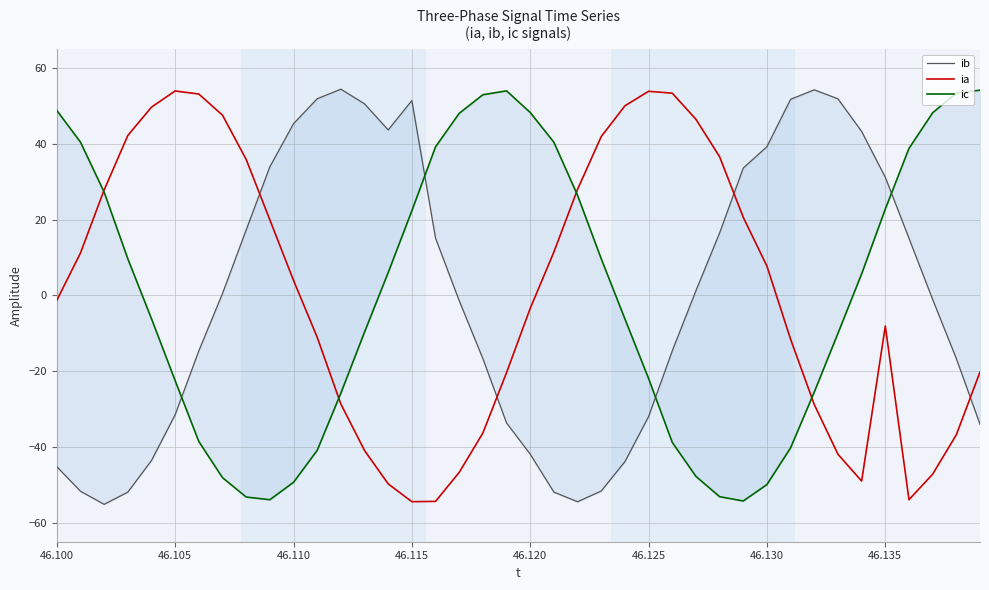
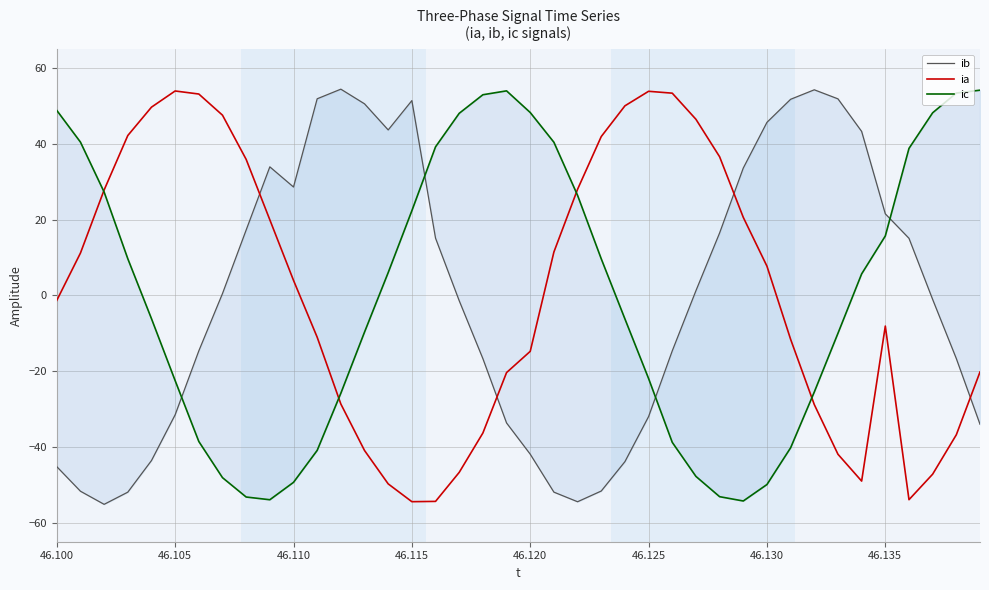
  {
    "ib": {
      "46.100": -45,
      "46.105": -31,
-     "46.110": 45,
+     "46.110": 29,
      "46.120": -42,
      "46.125": -32,
-     "46.130": 39,
-     "46.135": 31
+     "46.130": 46,
+     "46.135": 22
    },
    "ia": {
      "46.100": -1,
      "46.105": 54,
      "46.110": 4,
      "46.115": -54,
-     "46.120": -3,
+     "46.120": -15,
      "46.125": 54,
      "46.130": 8,
      "46.135": -8
    },
    "ic": {
      "46.110": -49,
      "46.115": 22,
      "46.130": -50,
-     "46.135": 23
+     "46.135": 16
    }
  }
